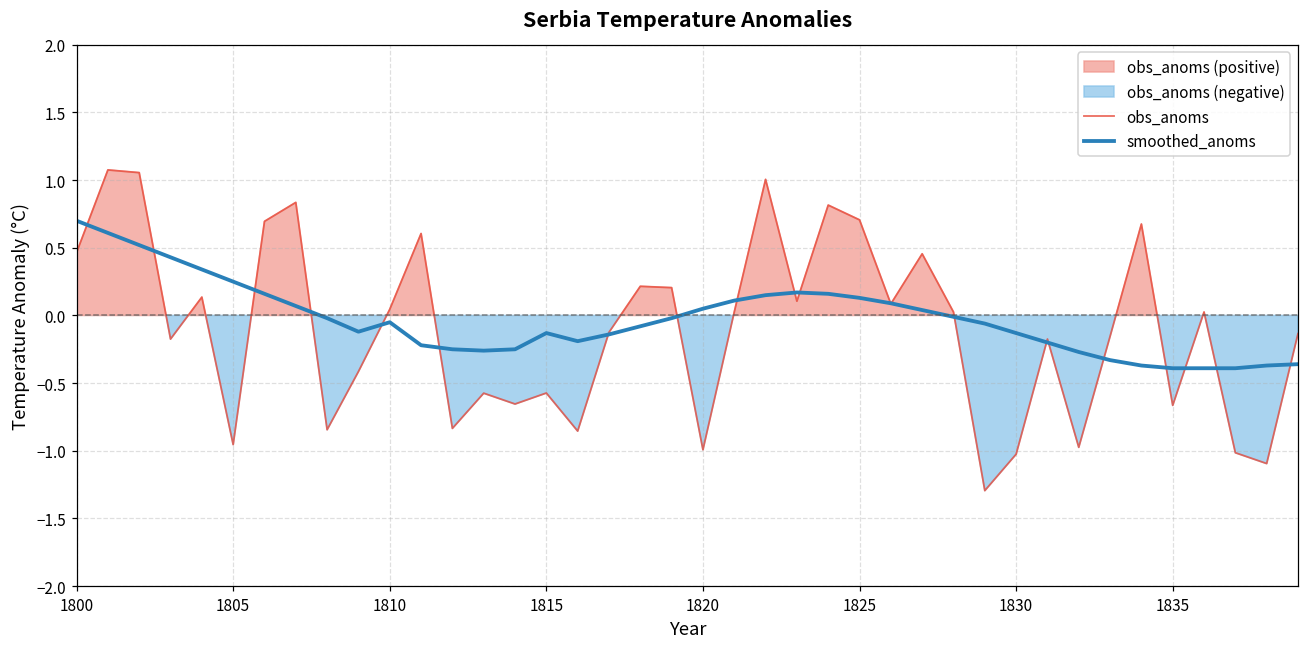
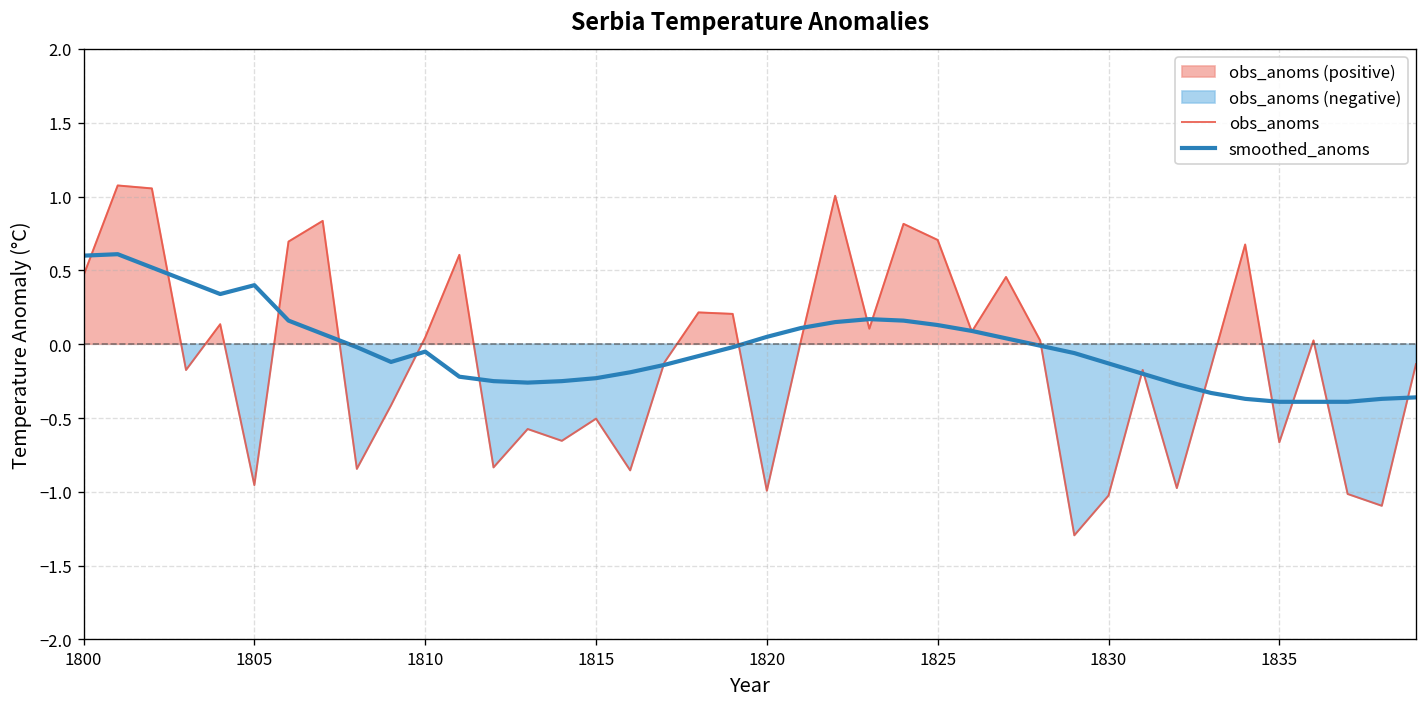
  {
    "obs_anoms": {
      "1800": 0.47,
      "1805": -0.95,
      "1810": 0.05,
-     "1815": -0.57,
+     "1815": -0.50,
      "1820": -0.99,
      "1825": 0.71,
      "1830": -1.03,
      "1835": -0.66
    },
    "smoothed_anoms": {
-     "1800": 0.7,
-     "1805": 0.25,
+     "1800": 0.6,
+     "1805": 0.40,
      "1810": -0.05,
-     "1815": -0.13,
+     "1815": -0.23,
      "1820": 0.05,
      "1825": 0.13,
      "1830": -0.13,
      "1835": -0.39
    }
  }
